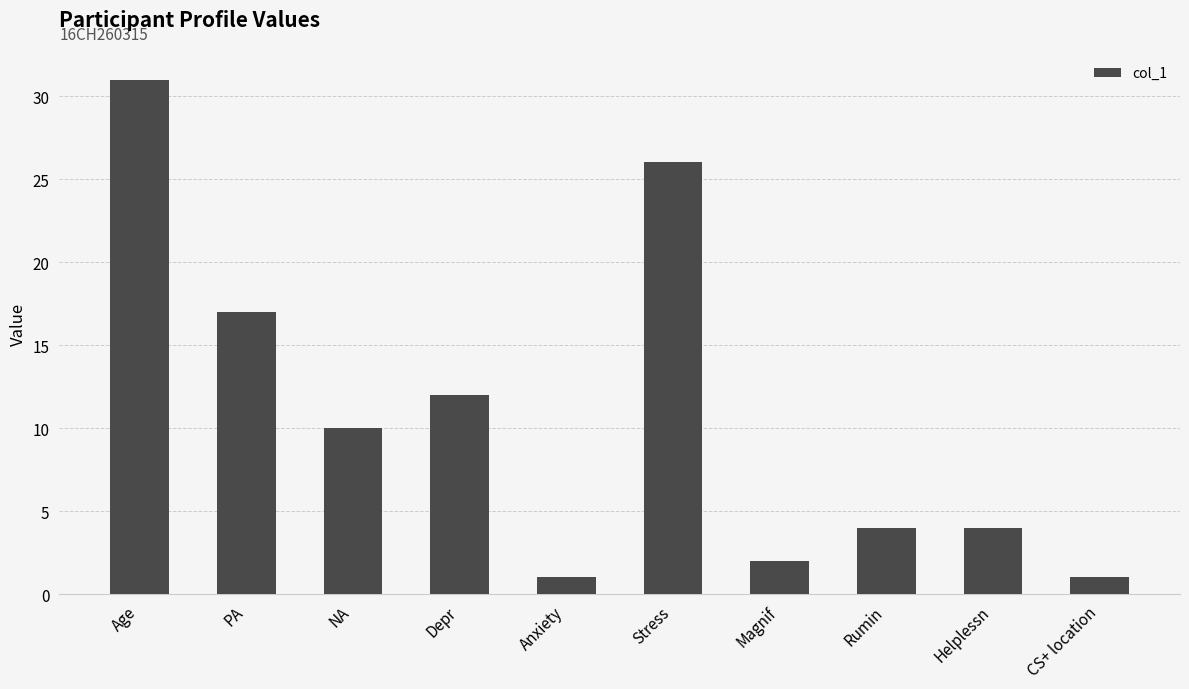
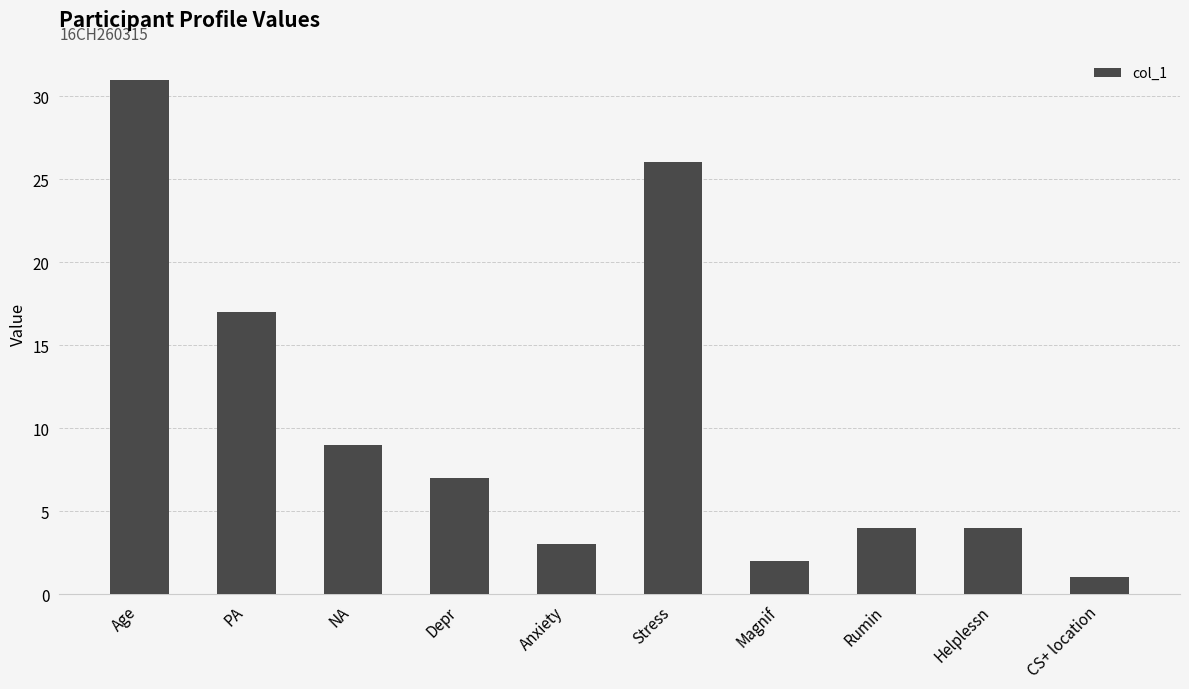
  {
    "Age": 31,
    "PA": 17,
-   "NA": 10,
-   "Depr": 12,
-   "Anxiety": 1,
+   "NA": 9,
+   "Depr": 7,
+   "Anxiety": 3,
    "Stress": 26,
    "Magnif": 2,
    "Rumin": 4,
    "Helplessn": 4,
    "CS+ location": 1
  }
